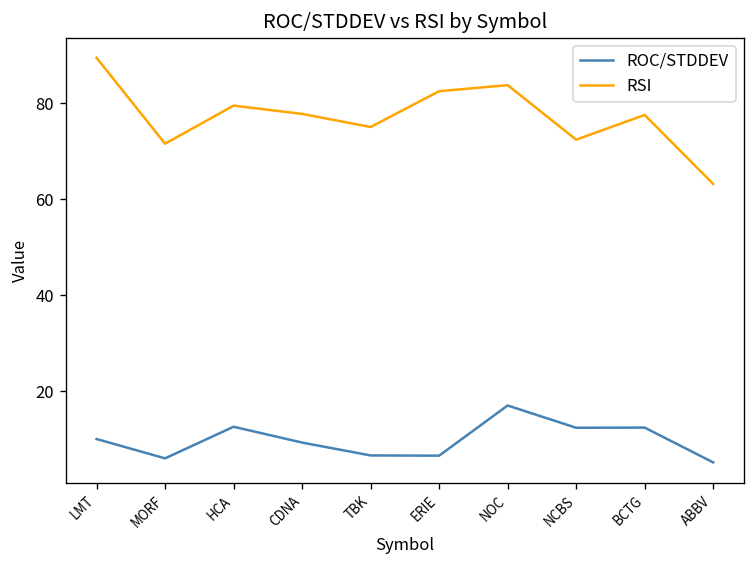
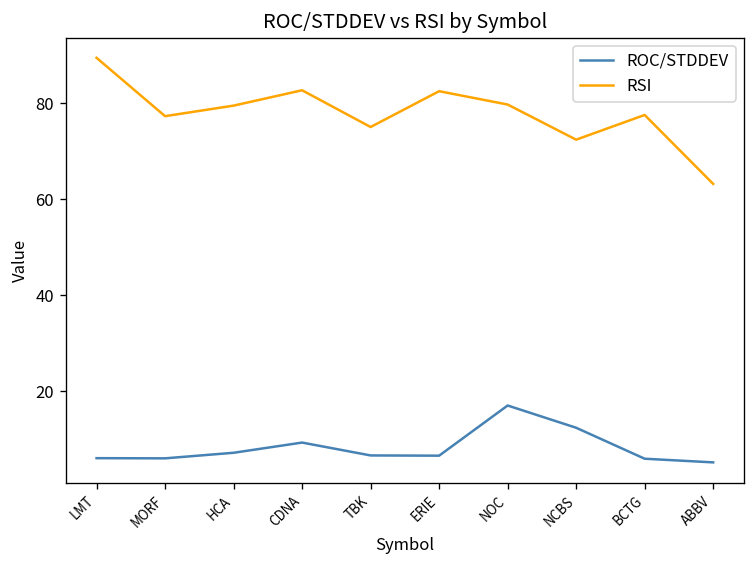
  {
    "ROC/STDDEV": {
-     "LMT": 10,
+     "LMT": 6,
      "MORF": 6,
-     "HCA": 13,
+     "HCA": 7,
      "CDNA": 9,
      "TBK": 7,
      "ERIE": 7,
      "NOC": 17,
      "NCBS": 12,
-     "BCTG": 12,
+     "BCTG": 6,
      "ABBV": 5
    },
    "RSI": {
      "LMT": 89,
-     "MORF": 72,
+     "MORF": 77,
      "HCA": 79,
-     "CDNA": 78,
+     "CDNA": 83,
      "TBK": 75,
      "ERIE": 82,
-     "NOC": 84,
+     "NOC": 80,
      "NCBS": 72,
      "BCTG": 78,
      "ABBV": 63
    }
  }
